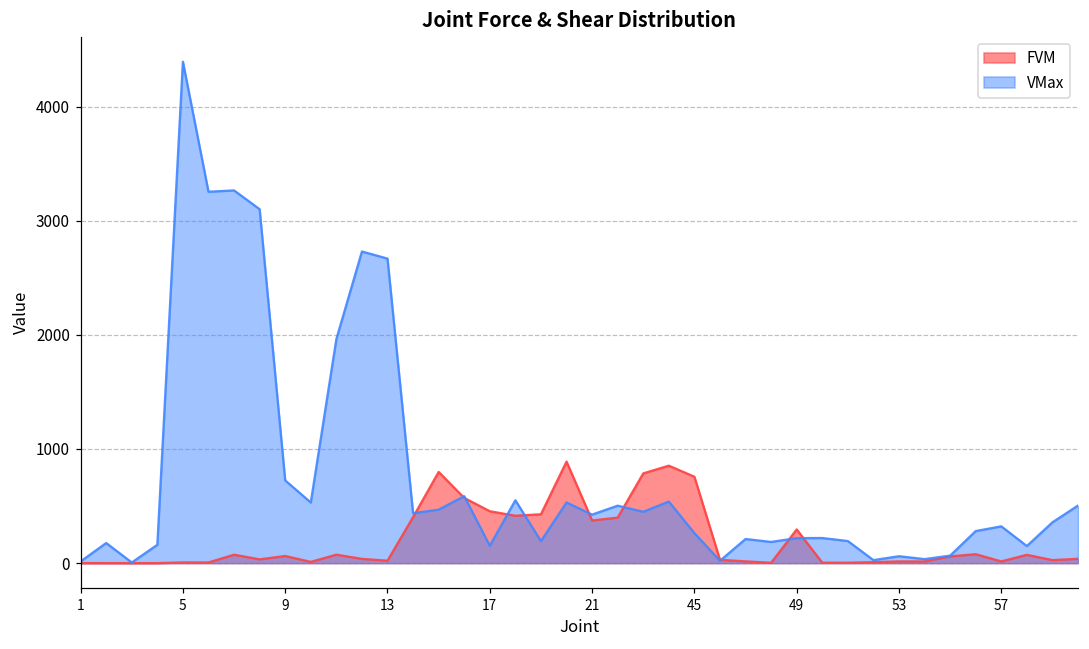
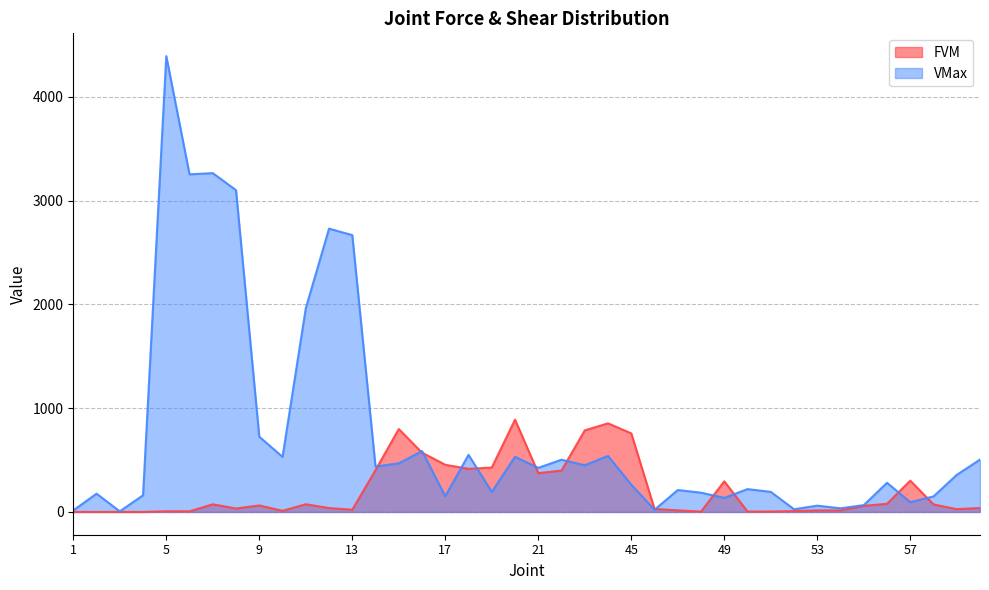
  {
    "FVM": {
      "45": 760,
      "49": 300,
      "53": 10,
-     "57": 20
+     "57": 300
    },
    "VMax": {
      "45": 260,
-     "49": 220,
+     "49": 140,
      "53": 60,
-     "57": 320
+     "57": 90
    }
  }
